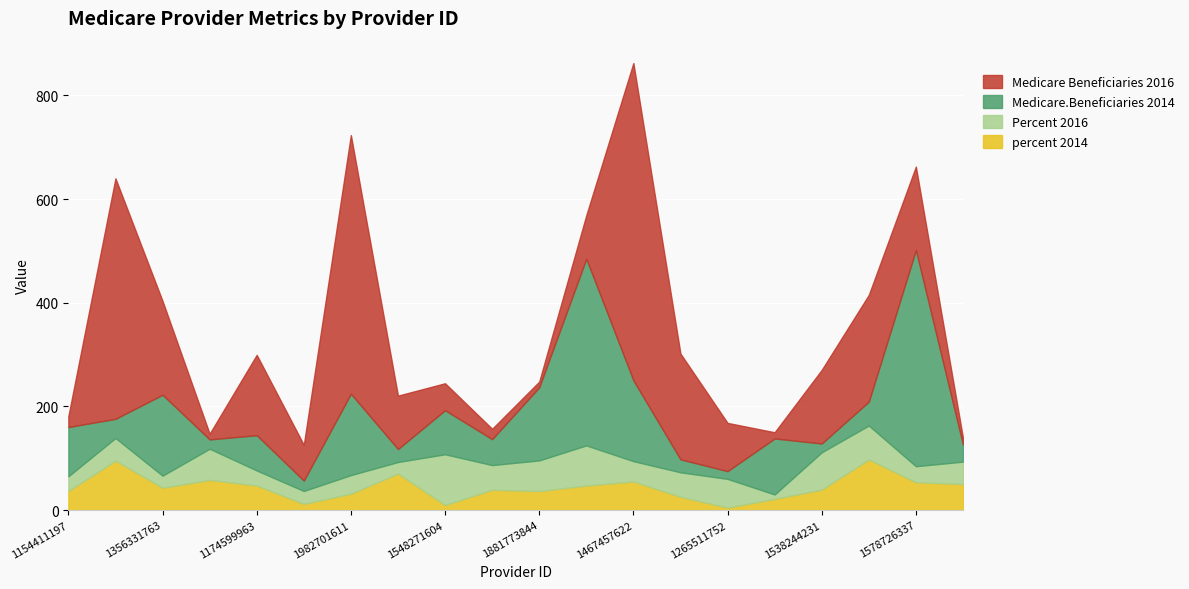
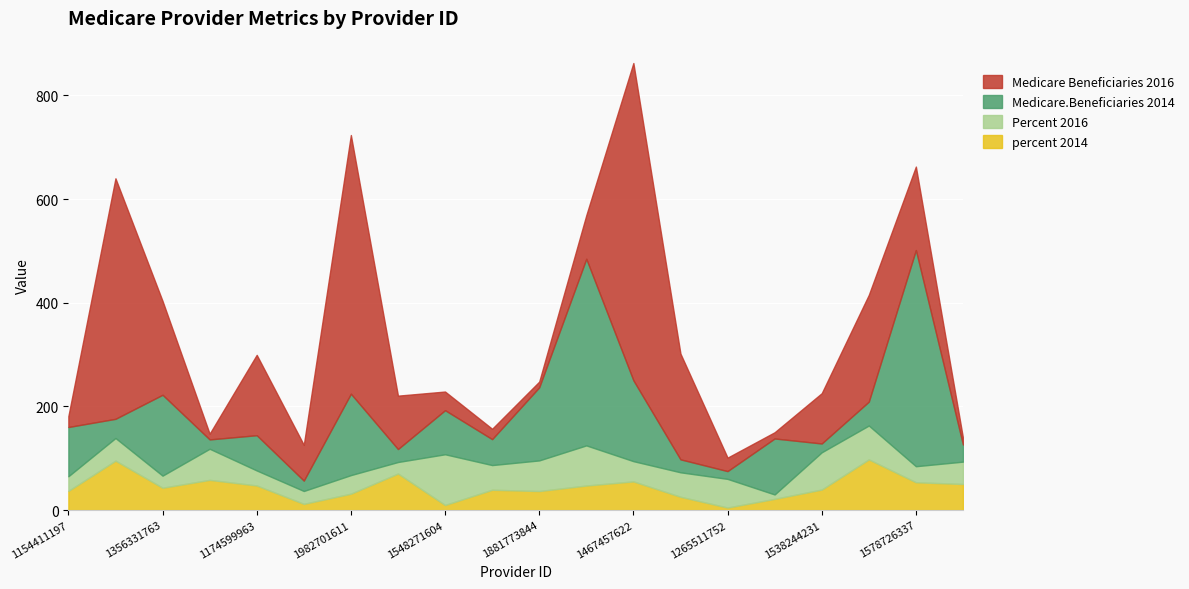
  {
    "percent 2014": {
      "1154411197": 40,
      "1356331763": 40,
      "1174599963": 50,
      "1982701611": 30,
      "1548271604": 10,
      "1881773844": 40,
      "1467457622": 60,
      "1265511752": 0,
      "1538244231": 40,
      "1578726337": 50
    },
    "Percent 2016": {
      "1154411197": 30,
      "1356331763": 20,
      "1174599963": 30,
      "1982701611": 40,
      "1548271604": 100,
      "1881773844": 60,
      "1467457622": 40,
      "1265511752": 60,
      "1538244231": 70,
      "1578726337": 30
    },
    "Medicare.Beneficiaries 2014": {
      "1154411197": 90,
      "1356331763": 160,
      "1174599963": 70,
      "1982701611": 160,
      "1548271604": 90,
      "1881773844": 140,
      "1467457622": 160,
      "1265511752": 20,
      "1538244231": 20,
      "1578726337": 420
    },
    "Medicare Beneficiaries 2016": {
      "1154411197": 20,
      "1356331763": 180,
      "1174599963": 150,
      "1982701611": 500,
-     "1548271604": 50,
+     "1548271604": 40,
      "1881773844": 10,
      "1467457622": 610,
-     "1265511752": 90,
-     "1538244231": 140,
+     "1265511752": 30,
+     "1538244231": 100,
      "1578726337": 160
    }
  }
